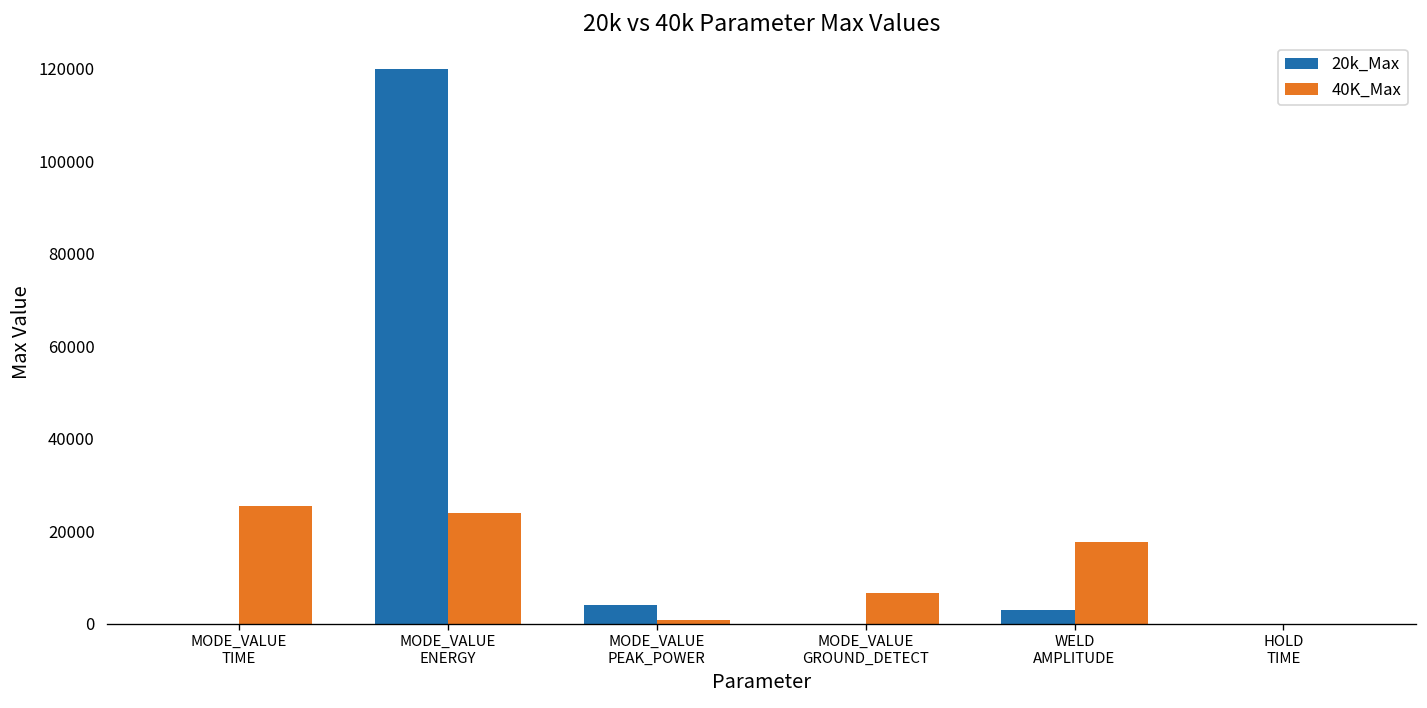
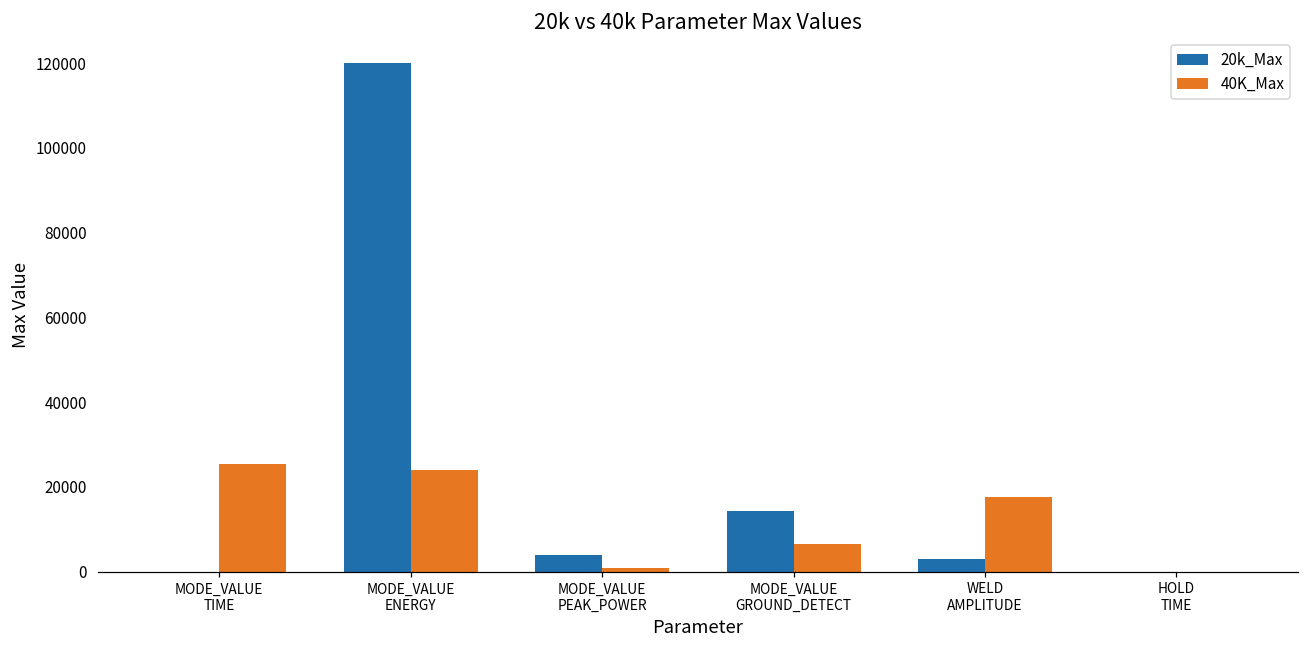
  {
    "20k_Max": {
      "MODE_VALUE ENERGY": 120000,
      "MODE_VALUE PEAK_POWER": 4000,
-     "MODE_VALUE GROUND_DETECT": 0,
+     "MODE_VALUE GROUND_DETECT": 14000,
      "WELD AMPLITUDE": 3000
    },
    "40K_Max": {
      "MODE_VALUE TIME": 25000,
      "MODE_VALUE ENERGY": 24000,
      "MODE_VALUE PEAK_POWER": 1000,
      "MODE_VALUE GROUND_DETECT": 7000,
      "WELD AMPLITUDE": 18000
    }
  }
